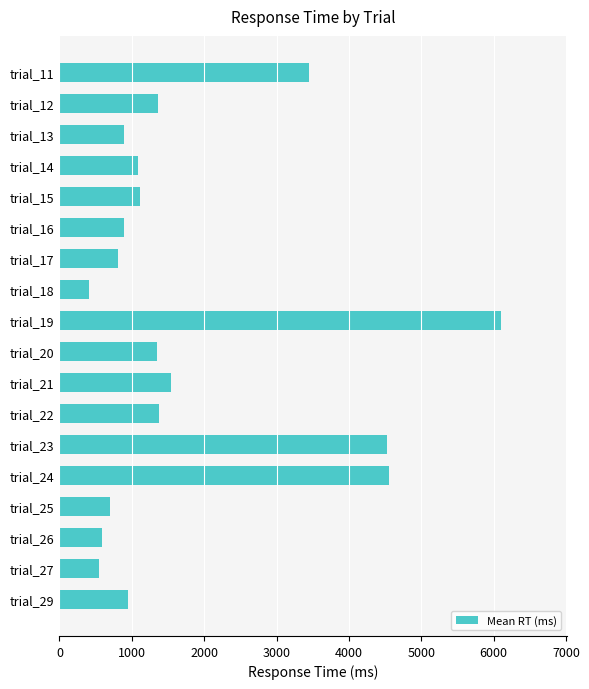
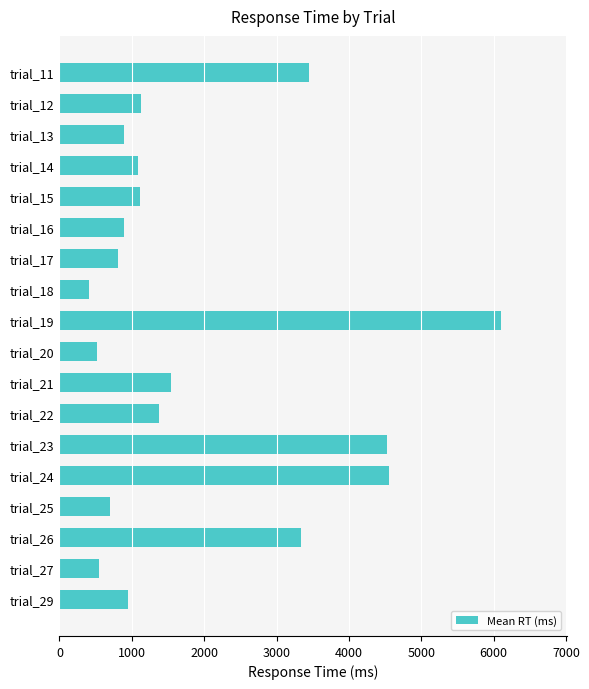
  {
    "trial_11": 3500,
-   "trial_12": 1400,
+   "trial_12": 1100,
    "trial_13": 900,
    "trial_14": 1100,
    "trial_15": 1100,
    "trial_16": 900,
    "trial_17": 800,
    "trial_18": 400,
    "trial_19": 6100,
-   "trial_20": 1300,
+   "trial_20": 500,
    "trial_21": 1500,
    "trial_22": 1400,
    "trial_23": 4500,
    "trial_24": 4600,
    "trial_25": 700,
-   "trial_26": 600,
+   "trial_26": 3300,
    "trial_27": 600,
    "trial_29": 900
  }
